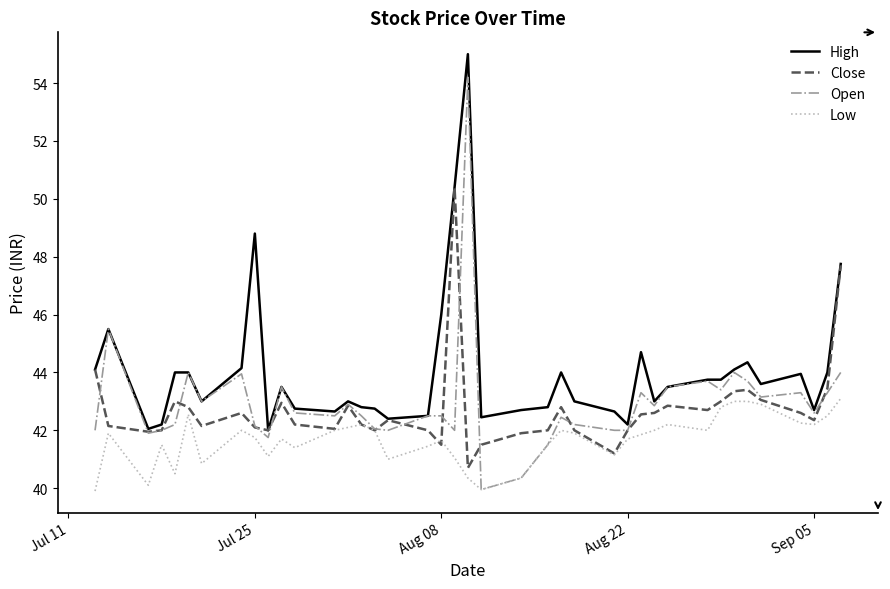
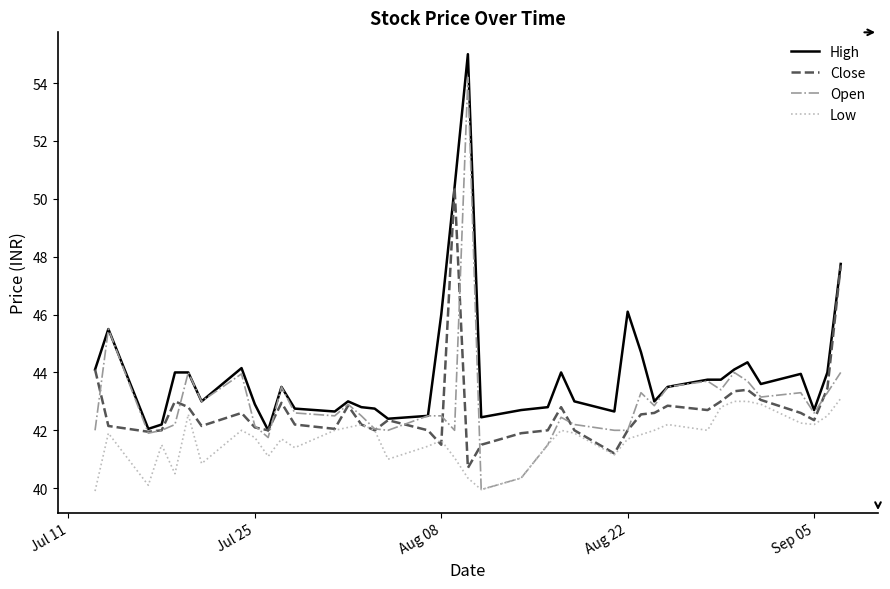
  {
    "High": {
-     "Jul 25": 48.8,
+     "Jul 25": 42.9,
      "Aug 08": 46.0,
-     "Aug 22": 42.2,
+     "Aug 22": 46.1,
      "Sep 05": 42.7
    },
    "Close": {
      "Aug 08": 41.5,
      "Sep 05": 42.4
    }
  }
